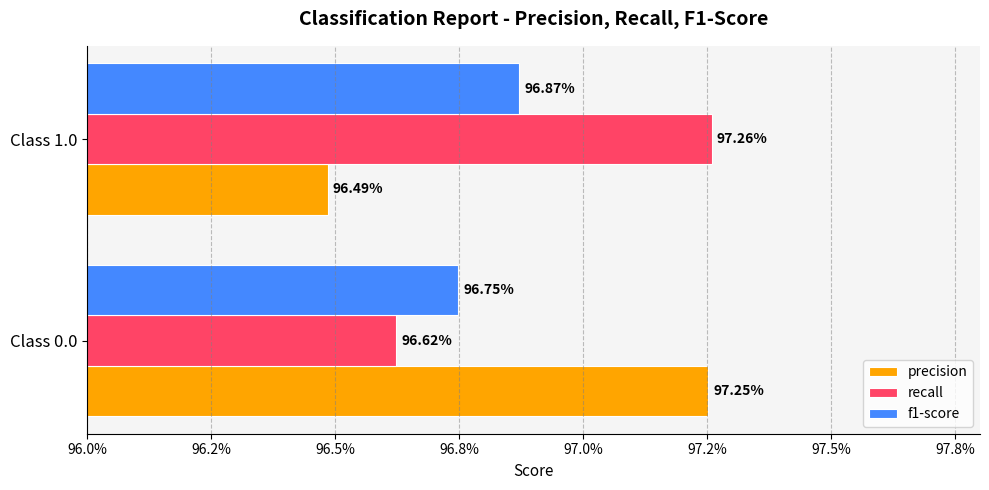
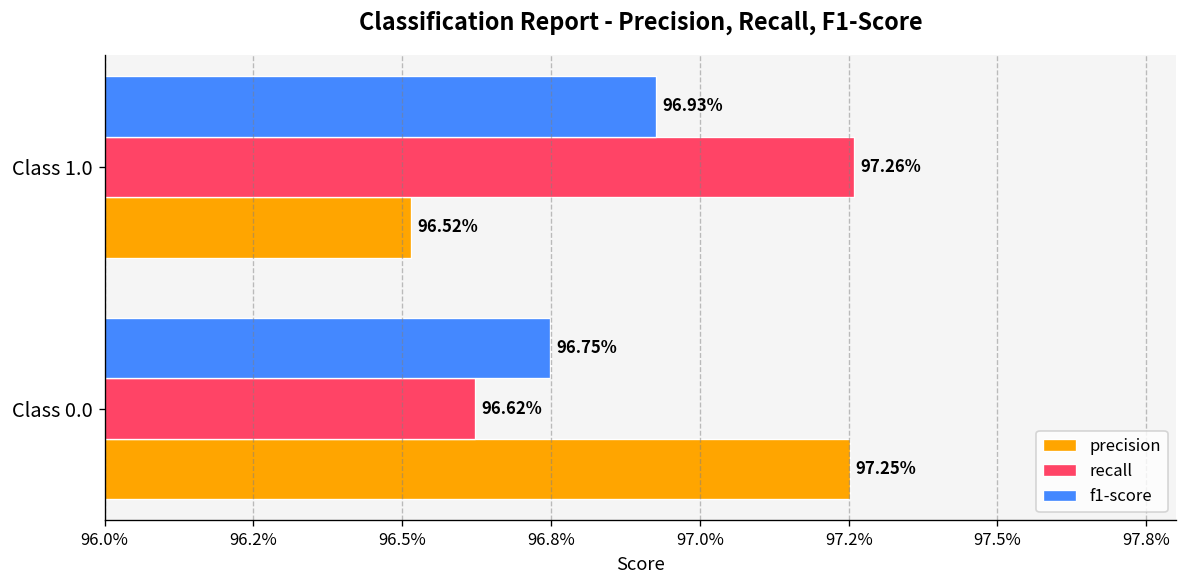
  {
    "precision": {
-     "Class 1.0": "96.49%",
+     "Class 1.0": "96.52%",
      "Class 0.0": "97.25%"
    },
    "recall": {
      "Class 1.0": "97.26%",
      "Class 0.0": "96.62%"
    },
    "f1-score": {
-     "Class 1.0": "96.87%",
+     "Class 1.0": "96.93%",
      "Class 0.0": "96.75%"
    }
  }
